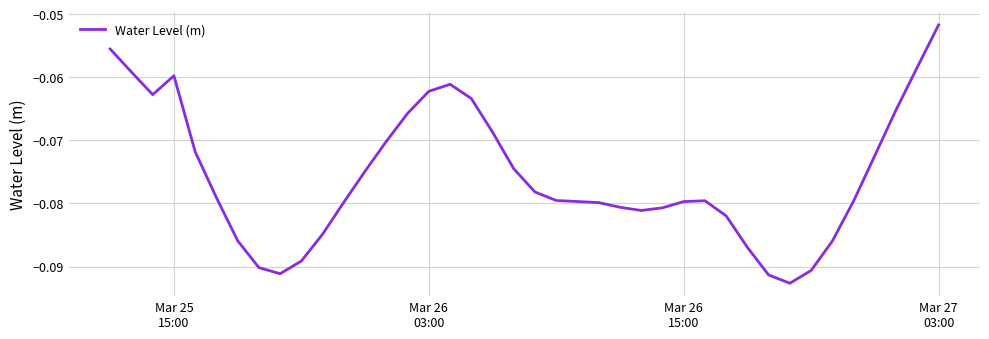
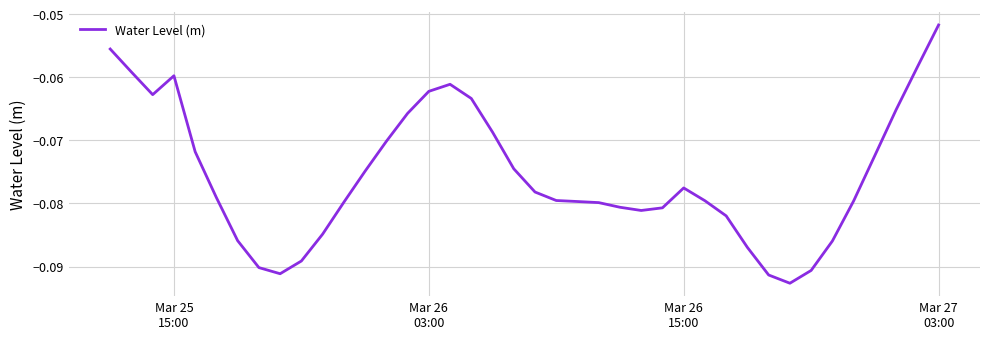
  {
    "Mar 25 15:00": -0.060,
    "Mar 26 03:00": -0.062,
-   "Mar 26 15:00": -0.080,
+   "Mar 26 15:00": -0.078,
    "Mar 27 03:00": -0.052
  }
